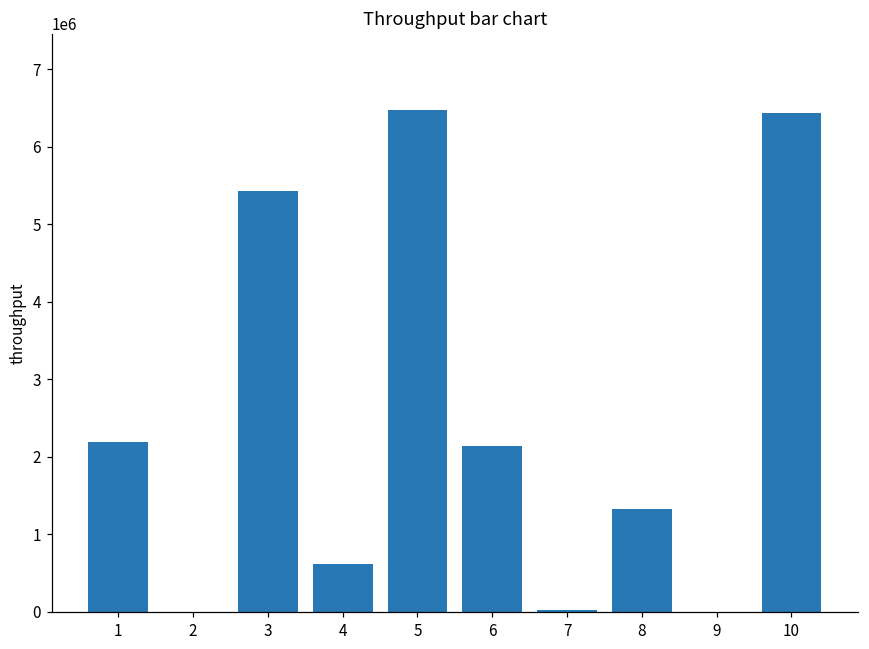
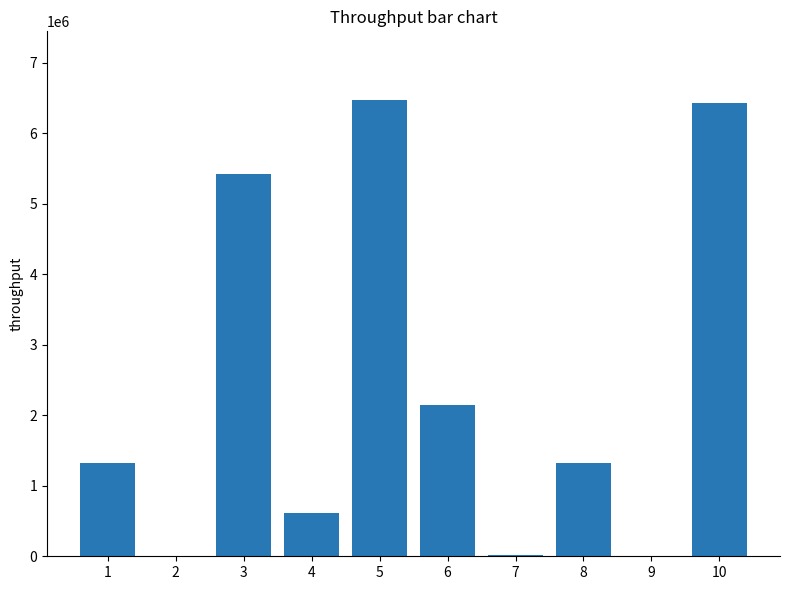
  {
-   "1": 2200000,
+   "1": 1300000,
    "3": 5400000,
    "4": 600000,
    "5": 6500000,
    "6": 2100000,
    "8": 1300000,
    "10": 6400000
  }
